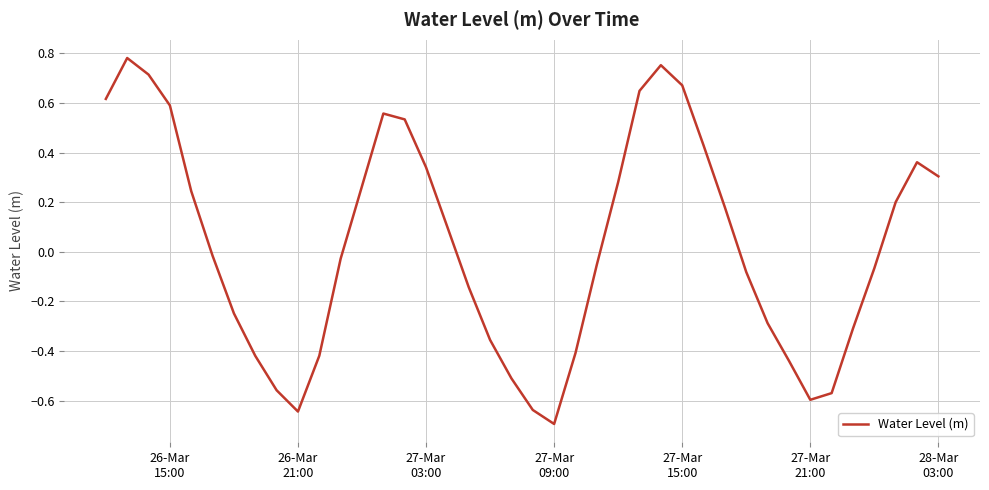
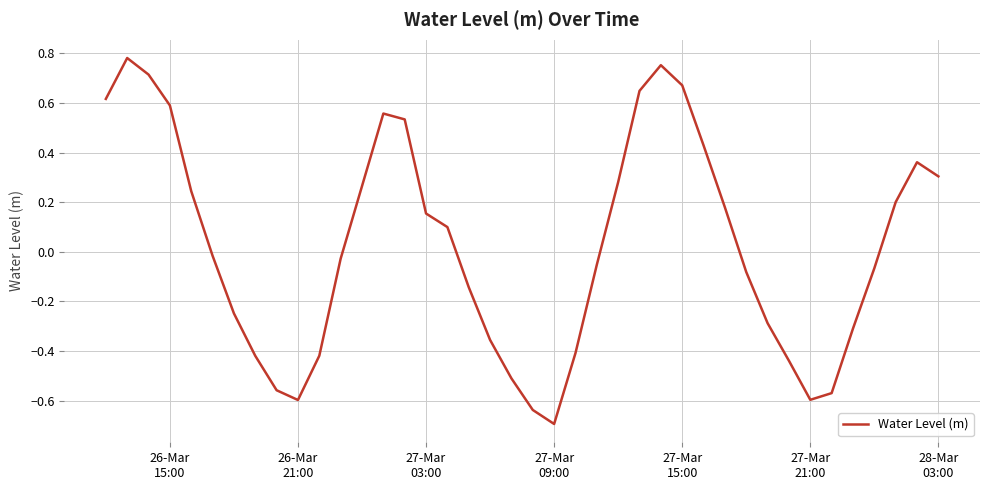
  {
    "26-Mar 15:00": 0.59,
-   "26-Mar 21:00": -0.64,
-   "27-Mar 03:00": 0.34,
+   "26-Mar 21:00": -0.60,
+   "27-Mar 03:00": 0.15,
    "27-Mar 09:00": -0.69,
    "27-Mar 15:00": 0.67,
    "27-Mar 21:00": -0.60,
    "28-Mar 03:00": 0.30
  }
